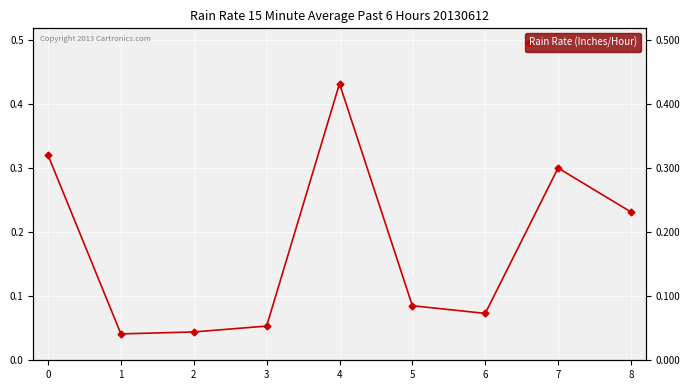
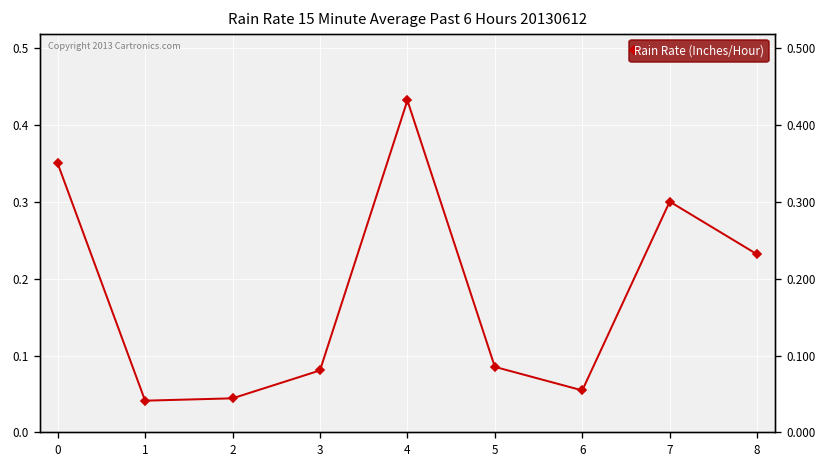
  {
-   "0": 0.32,
+   "0": 0.35,
    "1": 0.04,
    "2": 0.04,
-   "3": 0.05,
+   "3": 0.08,
    "4": 0.43,
    "5": 0.09,
-   "6": 0.07,
+   "6": 0.05,
    "7": 0.30,
    "8": 0.23
  }
